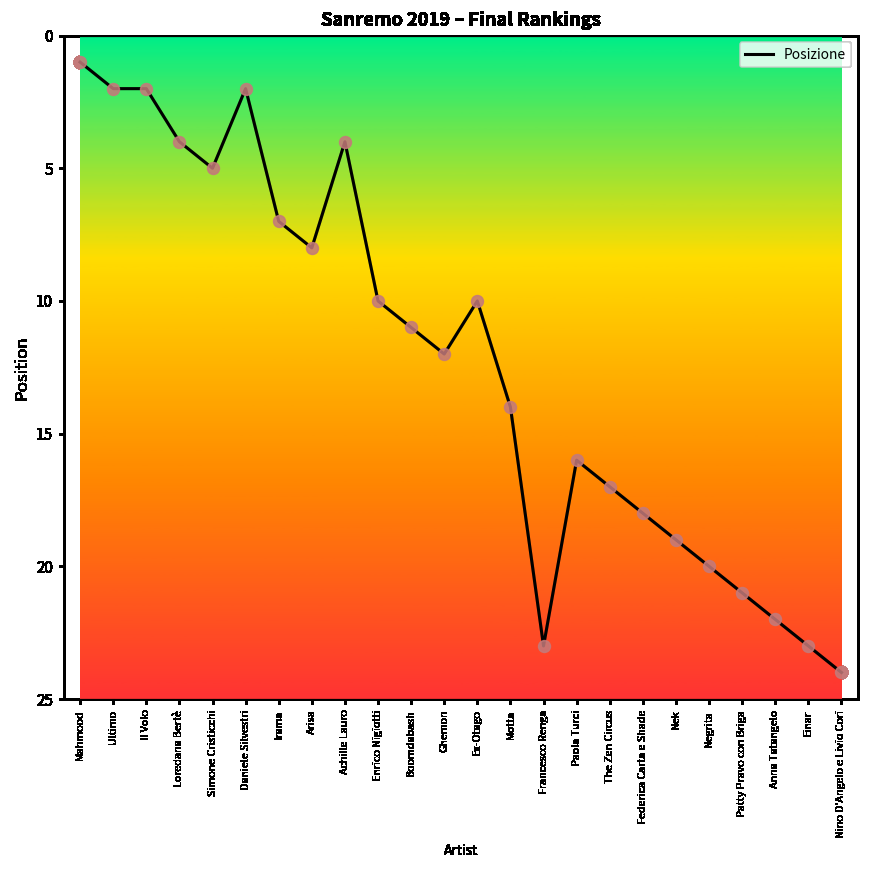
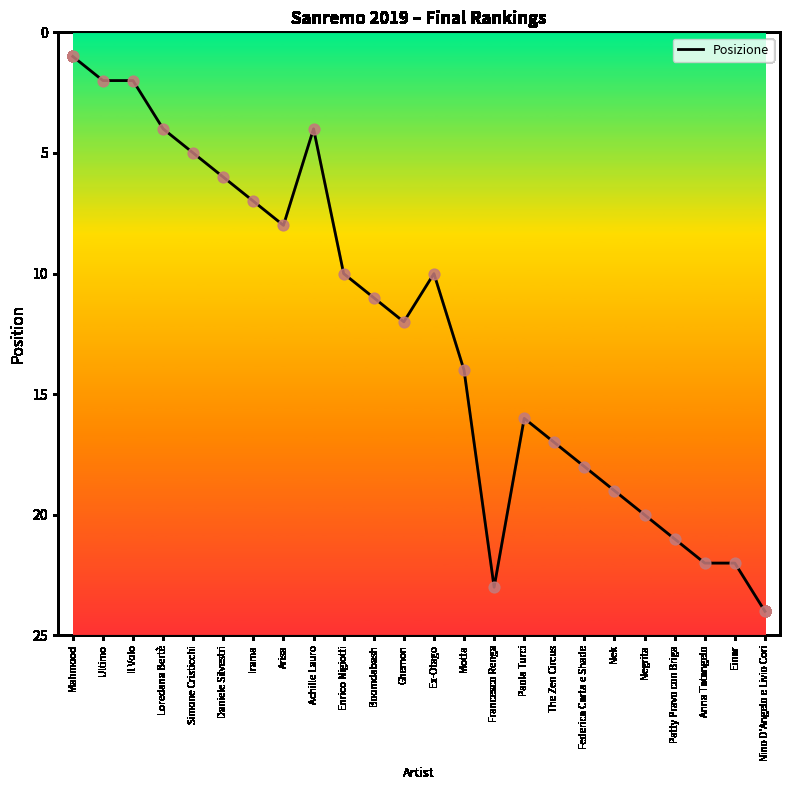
  {
    "Mahmood": 1,
    "Ultimo": 2,
    "Il Volo": 2,
    "Loredana Bertè": 4,
    "Simone Cristicchi": 5,
-   "Daniele Silvestri": 2,
+   "Daniele Silvestri": 6,
    "Irama": 7,
    "Arisa": 8,
    "Achille Lauro": 4,
    "Enrico Nigiotti": 10,
    "Boomdabash": 11,
    "Ghemon": 12,
    "Ex-Otago": 10,
    "Motta": 14,
    "Francesco Renga": 23,
    "Paola Turci": 16,
    "The Zen Circus": 17,
    "Federica Carta e Shade": 18,
    "Nek": 19,
    "Negrita": 20,
    "Patty Pravo con Briga": 21,
    "Anna Tatangelo": 22,
-   "Einar": 23,
+   "Einar": 22,
    "Nino D'Angelo e Livio Cori": 24
  }
